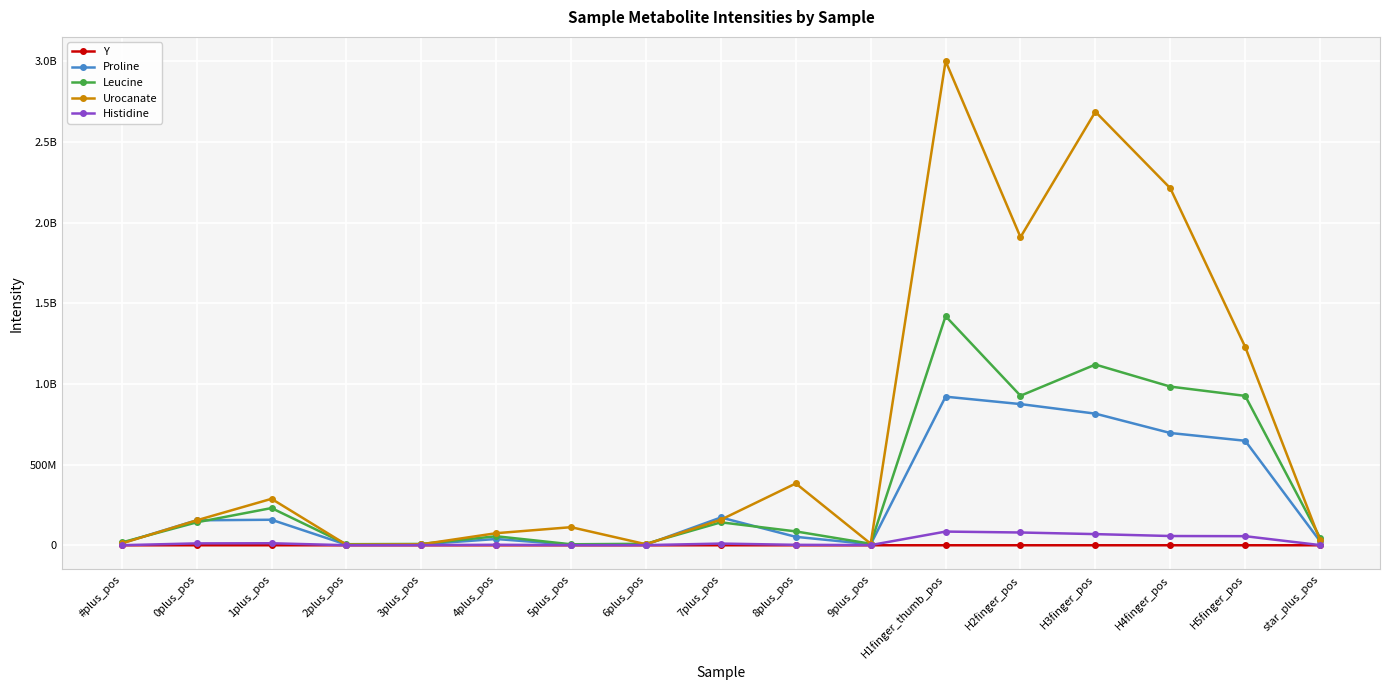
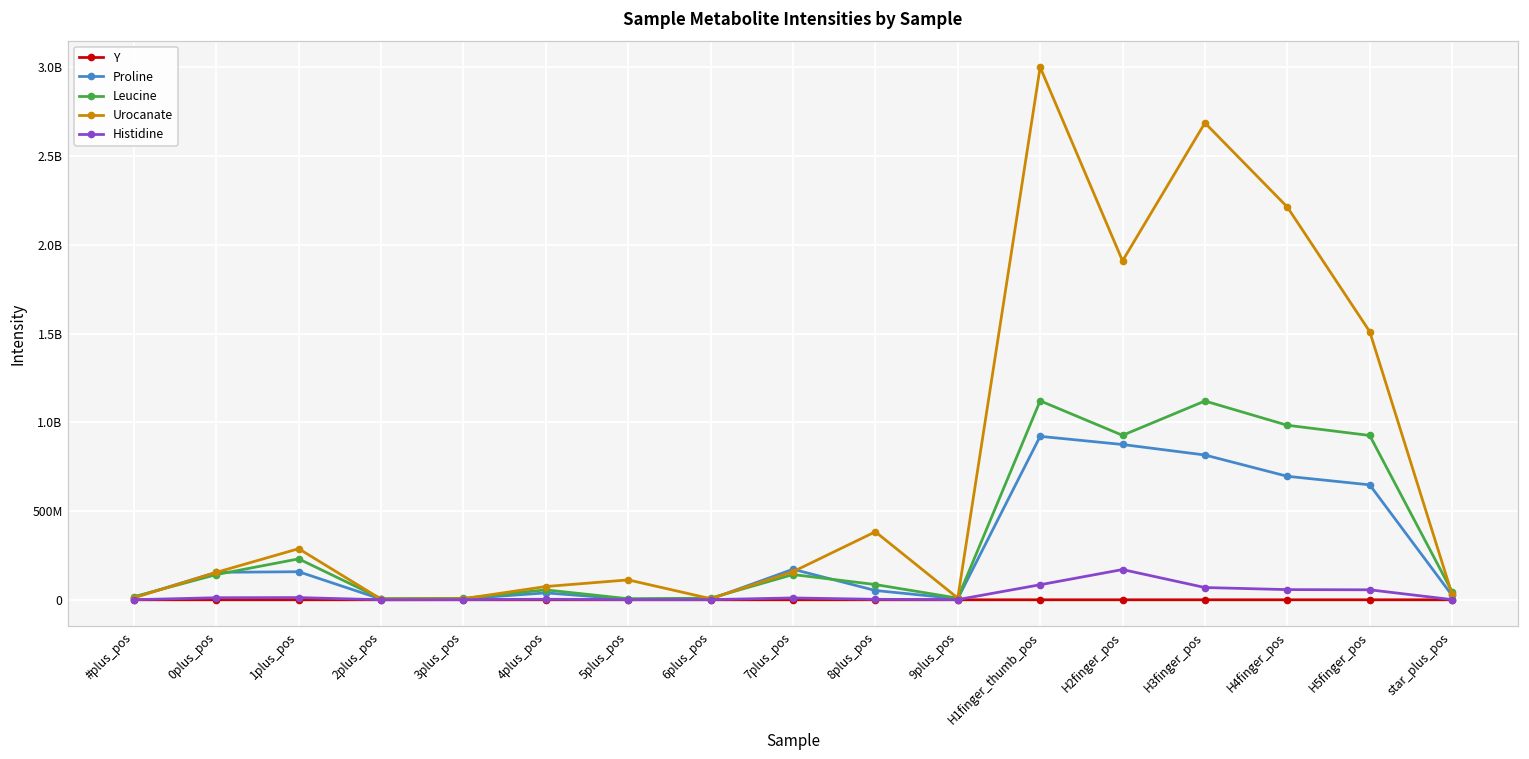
  {
    "Y": {
      "H1finger_thumb_pos": 0,
      "H2finger_pos": 0,
      "H3finger_pos": 0,
      "H4finger_pos": 0,
      "H5finger_pos": 0
    },
    "Proline": {
      "1plus_pos": 160000000,
      "4plus_pos": 40000000,
      "8plus_pos": 50000000,
      "H1finger_thumb_pos": 920000000,
      "H2finger_pos": 870000000,
      "H3finger_pos": 820000000,
      "H4finger_pos": 700000000,
      "H5finger_pos": 650000000
    },
    "Leucine": {
      "1plus_pos": 230000000,
      "4plus_pos": 60000000,
      "7plus_pos": 140000000,
      "8plus_pos": 90000000,
-     "H1finger_thumb_pos": 1420000000,
+     "H1finger_thumb_pos": 1120000000,
      "H2finger_pos": 930000000,
      "H3finger_pos": 1120000000,
      "H4finger_pos": 980000000,
      "H5finger_pos": 930000000
    },
    "Urocanate": {
      "1plus_pos": 290000000,
      "4plus_pos": 70000000,
      "5plus_pos": 110000000,
      "8plus_pos": 380000000,
      "H1finger_thumb_pos": 3000000000,
      "H2finger_pos": 1910000000,
      "H3finger_pos": 2690000000,
      "H4finger_pos": 2210000000,
-     "H5finger_pos": 1230000000
+     "H5finger_pos": 1510000000
    },
    "Histidine": {
      "H1finger_thumb_pos": 80000000,
-     "H2finger_pos": 80000000,
+     "H2finger_pos": 170000000,
      "H3finger_pos": 70000000,
      "H4finger_pos": 60000000,
      "H5finger_pos": 60000000
    }
  }
